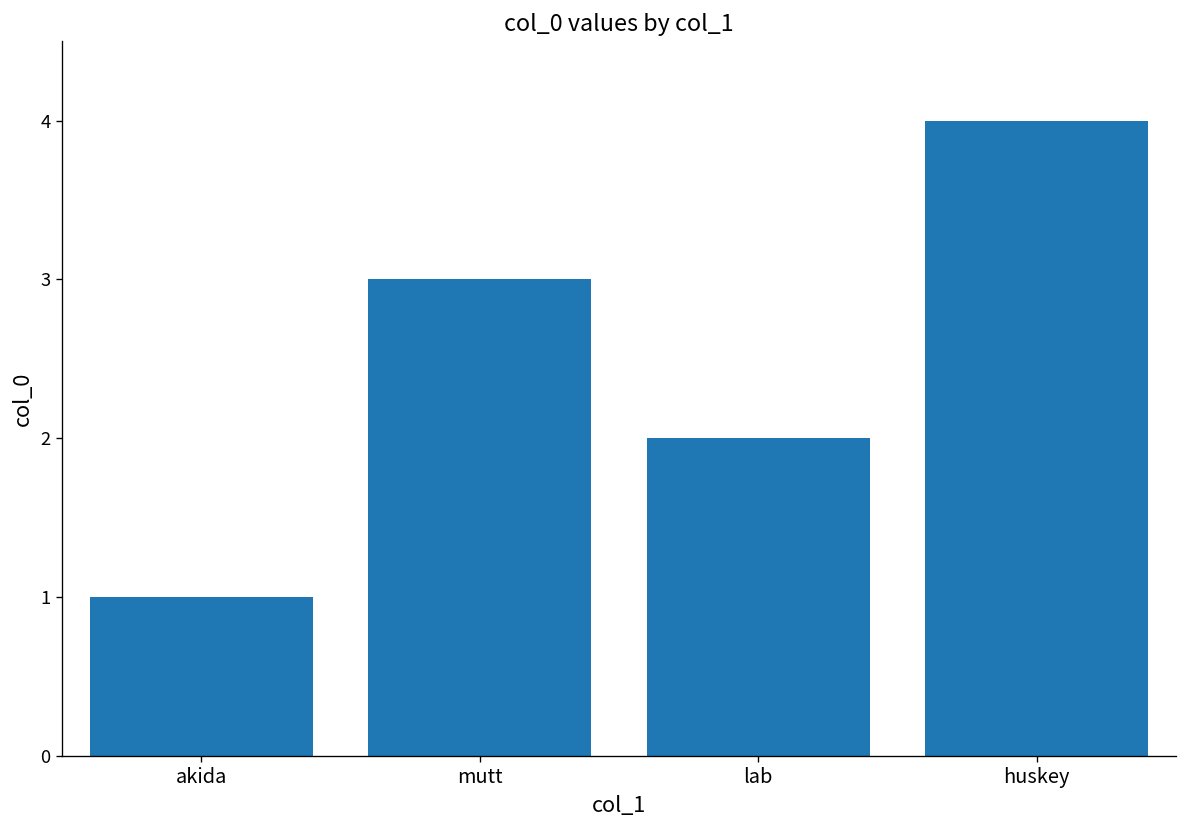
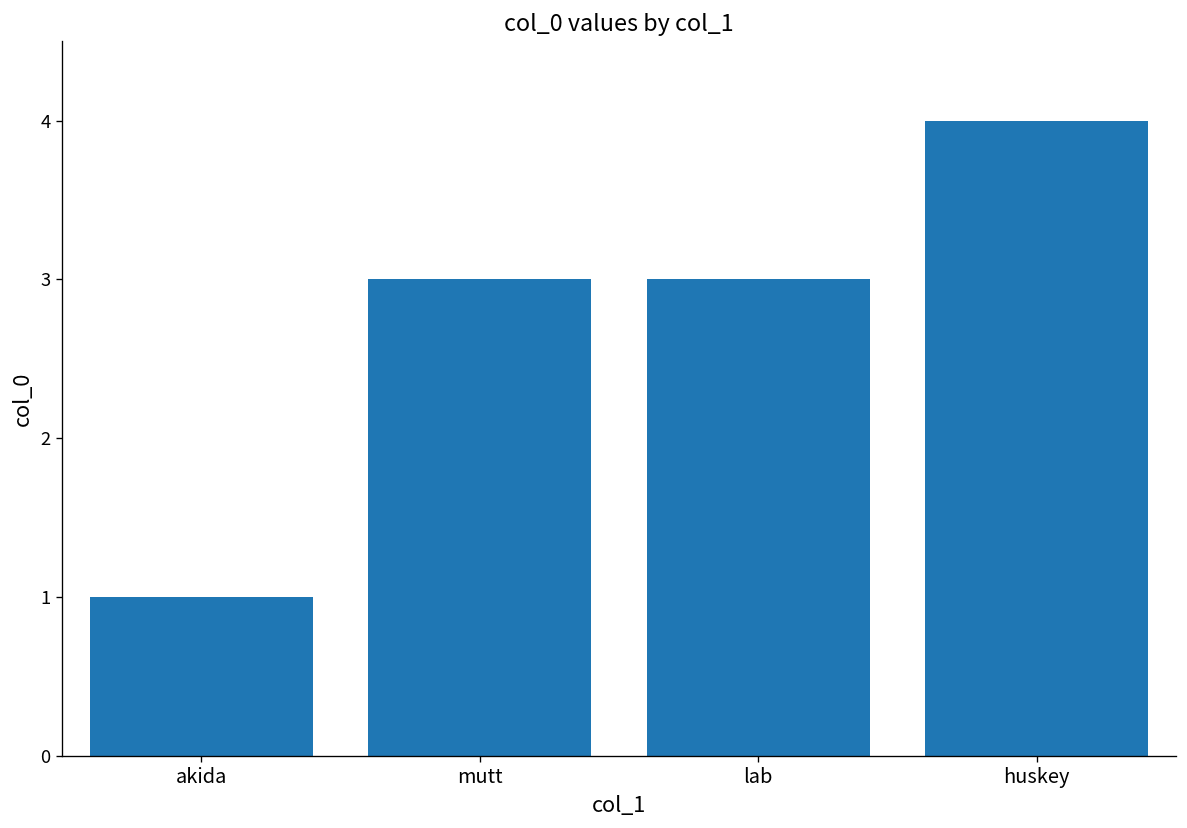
  {
    "akida": 1,
    "mutt": 3,
-   "lab": 2,
+   "lab": 3,
    "huskey": 4
  }
